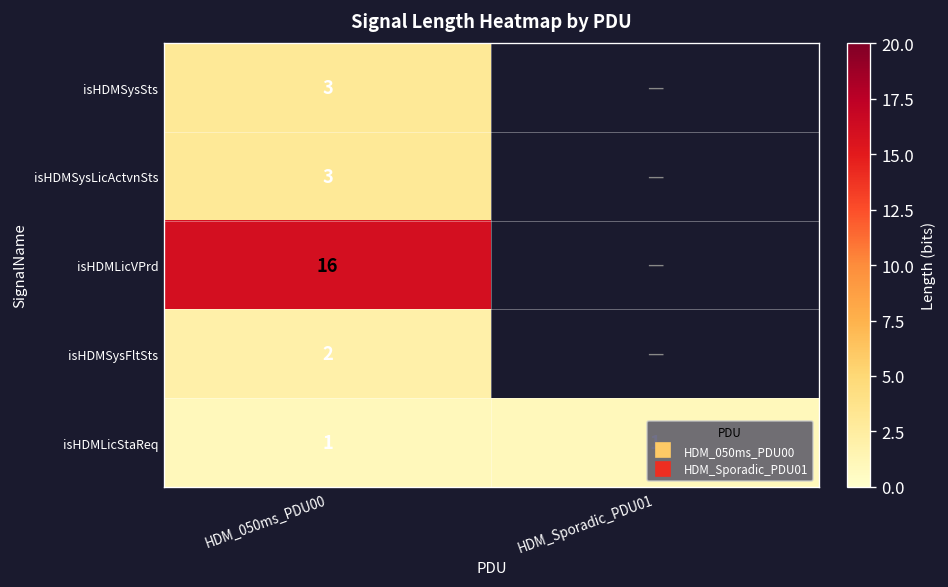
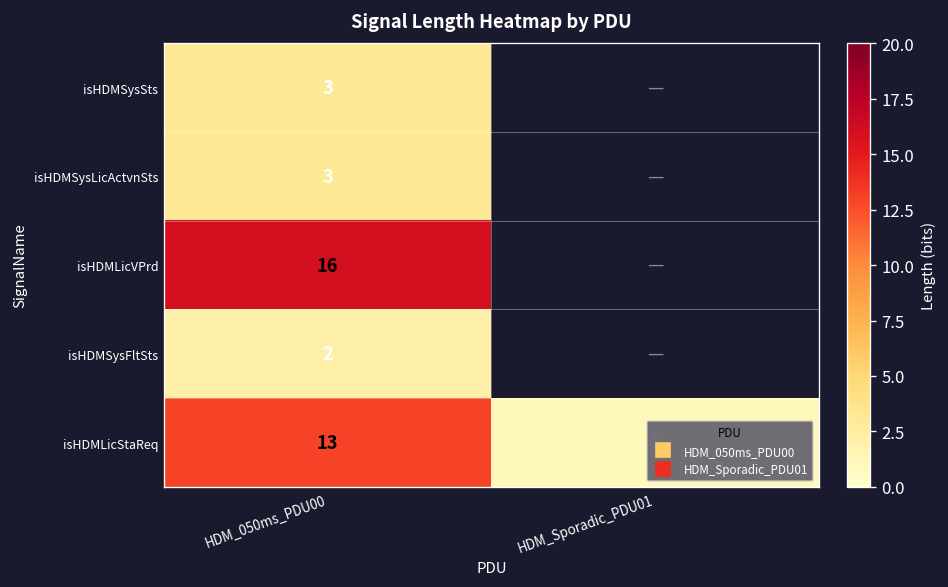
  {
    "isHDMSysSts": {
      "HDM_050ms_PDU00": 3
    },
    "isHDMSysLicActvnSts": {
      "HDM_050ms_PDU00": 3
    },
    "isHDMLicVPrd": {
      "HDM_050ms_PDU00": 16
    },
    "isHDMSysFltSts": {
      "HDM_050ms_PDU00": 2
    },
    "isHDMLicStaReq": {
-     "HDM_050ms_PDU00": 1
+     "HDM_050ms_PDU00": 13
    }
  }
